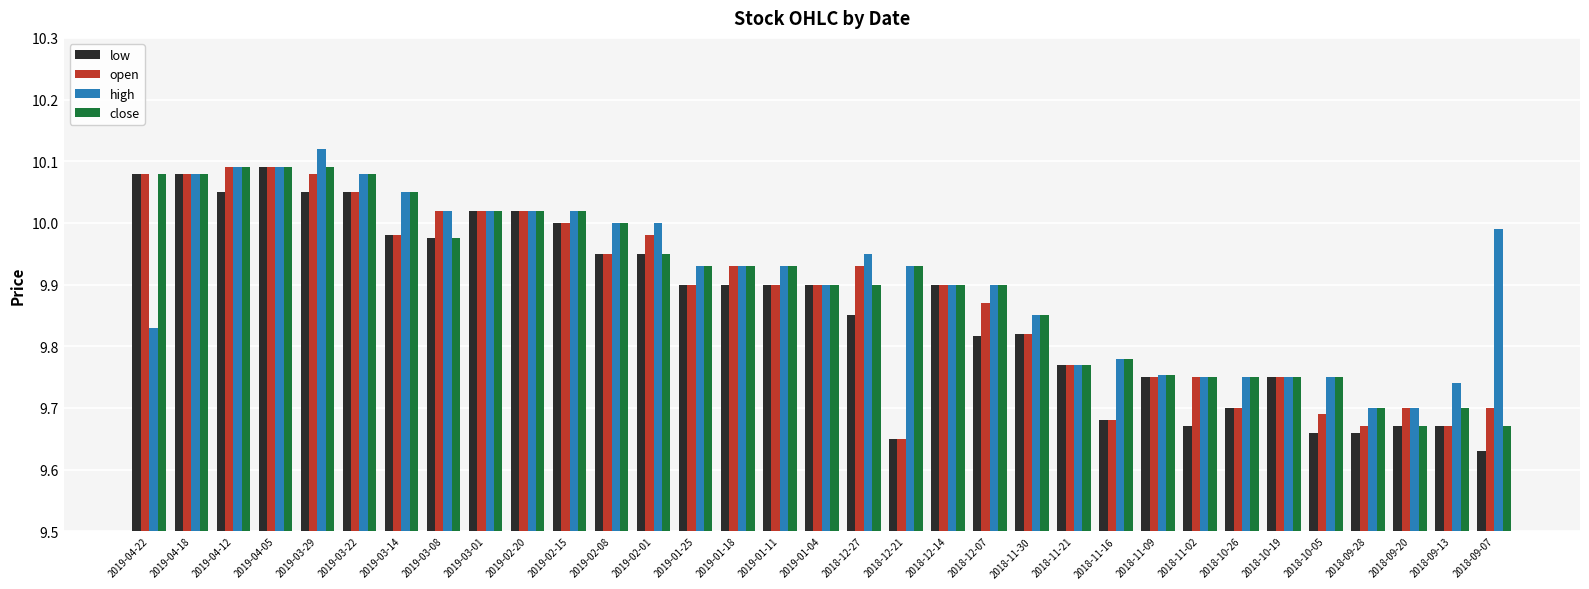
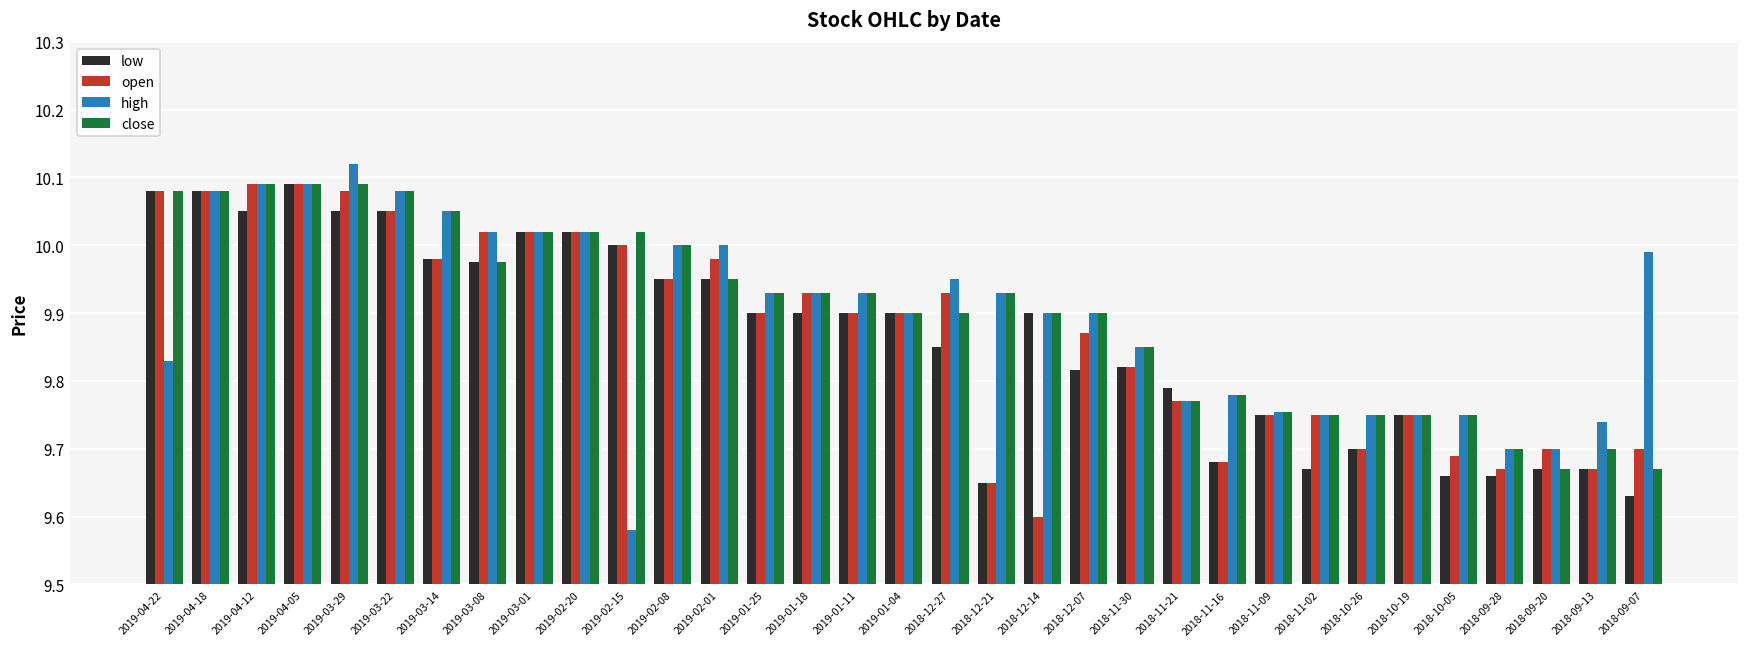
  {
    "low": {
      "2019-04-22": 10.08,
      "2019-04-18": 10.08,
      "2019-04-12": 10.05,
      "2019-04-05": 10.09,
      "2019-03-29": 10.05,
      "2019-03-22": 10.05,
      "2019-03-14": 9.98,
      "2019-03-08": 9.98,
      "2019-03-01": 10.02,
      "2019-02-20": 10.02,
      "2019-02-15": 10.00,
      "2019-02-08": 9.95,
      "2019-02-01": 9.95,
      "2019-01-25": 9.90,
      "2019-01-18": 9.90,
      "2019-01-11": 9.90,
      "2019-01-04": 9.90,
      "2018-12-27": 9.85,
      "2018-12-21": 9.65,
      "2018-12-14": 9.90,
      "2018-12-07": 9.82,
      "2018-11-30": 9.82,
-     "2018-11-21": 9.77,
+     "2018-11-21": 9.79,
      "2018-11-16": 9.68,
      "2018-11-09": 9.75,
      "2018-11-02": 9.67,
      "2018-10-26": 9.70,
      "2018-10-19": 9.75,
      "2018-10-05": 9.66,
      "2018-09-28": 9.66,
      "2018-09-20": 9.67,
      "2018-09-13": 9.67,
      "2018-09-07": 9.63
    },
    "open": {
      "2019-04-22": 10.08,
      "2019-04-18": 10.08,
      "2019-04-12": 10.09,
      "2019-04-05": 10.09,
      "2019-03-29": 10.08,
      "2019-03-22": 10.05,
      "2019-03-14": 9.98,
      "2019-03-08": 10.02,
      "2019-03-01": 10.02,
      "2019-02-20": 10.02,
      "2019-02-15": 10.0,
      "2019-02-08": 9.95,
      "2019-02-01": 9.98,
      "2019-01-25": 9.9,
      "2019-01-18": 9.93,
      "2019-01-11": 9.9,
      "2019-01-04": 9.9,
      "2018-12-27": 9.93,
      "2018-12-21": 9.65,
-     "2018-12-14": 9.9,
+     "2018-12-14": 9.6,
      "2018-12-07": 9.87,
      "2018-11-30": 9.82,
      "2018-11-21": 9.77,
      "2018-11-16": 9.68,
      "2018-11-09": 9.75,
      "2018-11-02": 9.75,
      "2018-10-26": 9.7,
      "2018-10-19": 9.75,
      "2018-10-05": 9.69,
      "2018-09-28": 9.67,
      "2018-09-20": 9.7,
      "2018-09-13": 9.67,
      "2018-09-07": 9.7
    },
    "high": {
      "2019-04-22": 9.83,
      "2019-04-18": 10.08,
      "2019-04-12": 10.09,
      "2019-04-05": 10.09,
      "2019-03-29": 10.12,
      "2019-03-22": 10.08,
      "2019-03-14": 10.05,
      "2019-03-08": 10.02,
      "2019-03-01": 10.02,
      "2019-02-20": 10.02,
-     "2019-02-15": 10.02,
+     "2019-02-15": 9.58,
      "2019-02-08": 10.00,
      "2019-02-01": 10.00,
      "2019-01-25": 9.93,
      "2019-01-18": 9.93,
      "2019-01-11": 9.93,
      "2019-01-04": 9.90,
      "2018-12-27": 9.95,
      "2018-12-21": 9.93,
      "2018-12-14": 9.90,
      "2018-12-07": 9.90,
      "2018-11-30": 9.85,
      "2018-11-21": 9.77,
      "2018-11-16": 9.78,
      "2018-11-09": 9.75,
      "2018-11-02": 9.75,
      "2018-10-26": 9.75,
      "2018-10-19": 9.75,
      "2018-10-05": 9.75,
      "2018-09-28": 9.70,
      "2018-09-20": 9.70,
      "2018-09-13": 9.74,
      "2018-09-07": 9.99
    },
    "close": {
      "2019-04-22": 10.08,
      "2019-04-18": 10.08,
      "2019-04-12": 10.09,
      "2019-04-05": 10.09,
      "2019-03-29": 10.09,
      "2019-03-22": 10.08,
      "2019-03-14": 10.05,
      "2019-03-08": 9.98,
      "2019-03-01": 10.02,
      "2019-02-20": 10.02,
      "2019-02-15": 10.02,
      "2019-02-08": 10.00,
      "2019-02-01": 9.95,
      "2019-01-25": 9.93,
      "2019-01-18": 9.93,
      "2019-01-11": 9.93,
      "2019-01-04": 9.90,
      "2018-12-27": 9.90,
      "2018-12-21": 9.93,
      "2018-12-14": 9.90,
      "2018-12-07": 9.90,
      "2018-11-30": 9.85,
      "2018-11-21": 9.77,
      "2018-11-16": 9.78,
      "2018-11-09": 9.75,
      "2018-11-02": 9.75,
      "2018-10-26": 9.75,
      "2018-10-19": 9.75,
      "2018-10-05": 9.75,
      "2018-09-28": 9.70,
      "2018-09-20": 9.67,
      "2018-09-13": 9.70,
      "2018-09-07": 9.67
    }
  }
